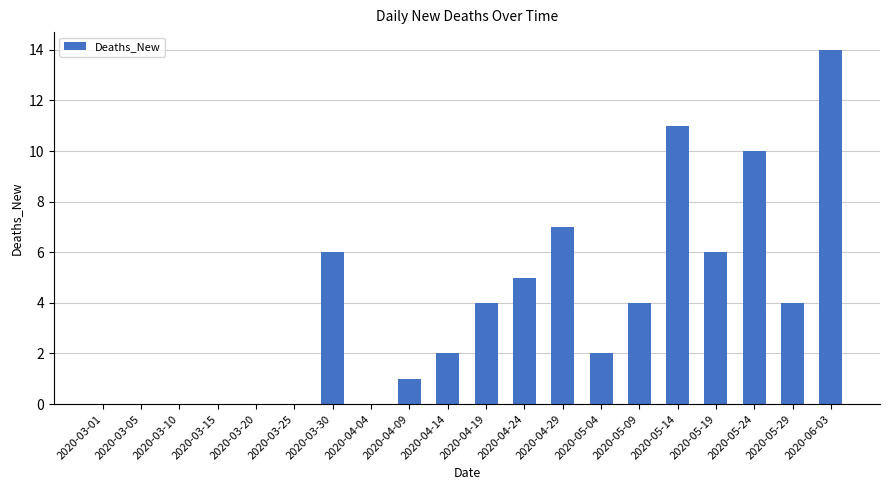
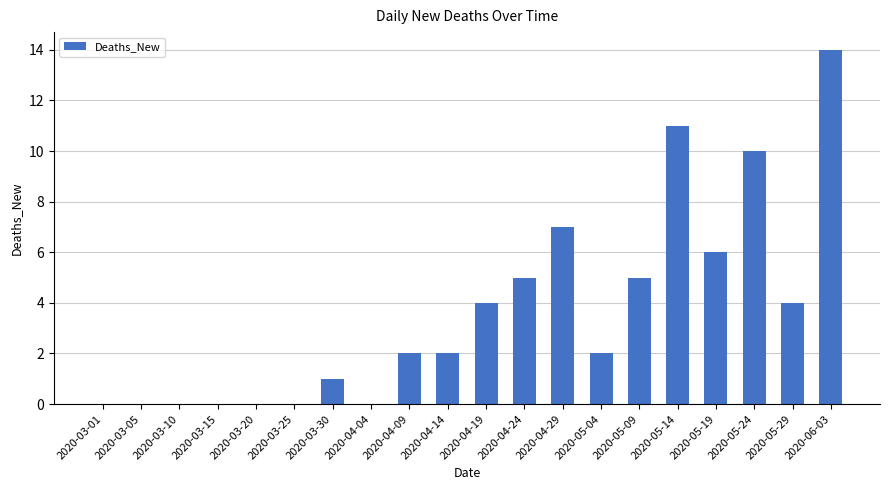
  {
    "2020-03-01": 0,
    "2020-03-05": 0,
    "2020-03-10": 0,
    "2020-03-15": 0,
    "2020-03-20": 0,
    "2020-03-25": 0,
-   "2020-03-30": 6,
+   "2020-03-30": 1,
    "2020-04-04": 0,
-   "2020-04-09": 1,
+   "2020-04-09": 2,
    "2020-04-14": 2,
    "2020-04-19": 4,
    "2020-04-24": 5,
    "2020-04-29": 7,
    "2020-05-04": 2,
-   "2020-05-09": 4,
+   "2020-05-09": 5,
    "2020-05-14": 11,
    "2020-05-19": 6,
    "2020-05-24": 10,
    "2020-05-29": 4,
    "2020-06-03": 14
  }
